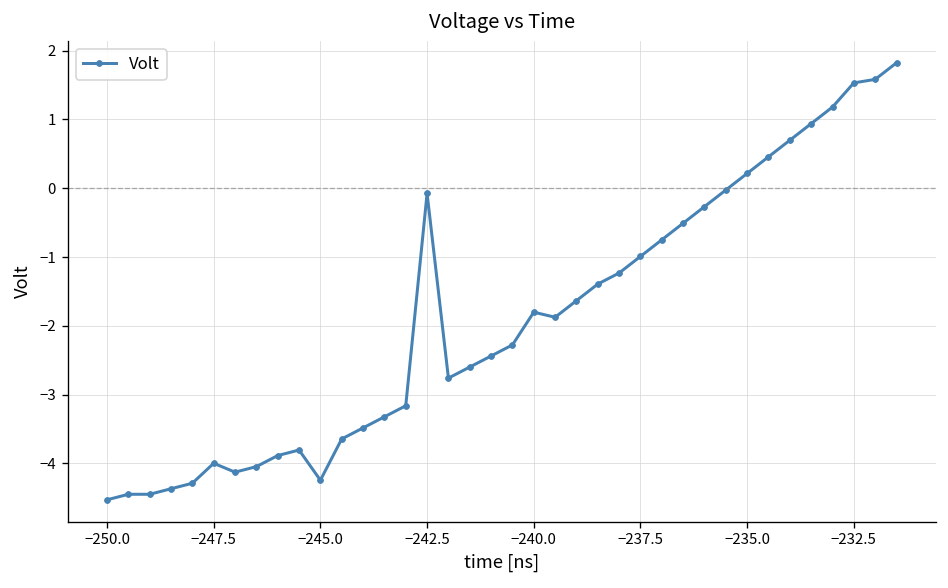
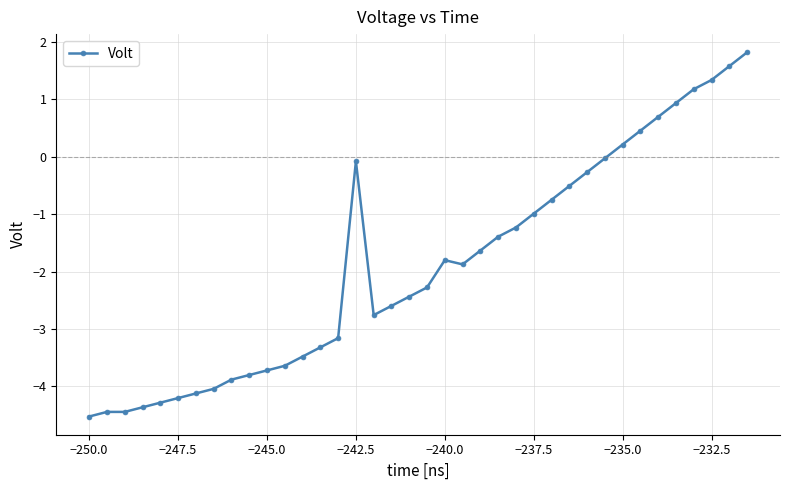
  {
    "−250.0": -4.5,
-   "−247.5": -4.0,
-   "−245.0": -4.2,
+   "−247.5": -4.2,
+   "−245.0": -3.7,
    "−242.5": -0.1,
    "−240.0": -1.8,
    "−237.5": -1.0,
    "−235.0": 0.2,
-   "−232.5": 1.5
+   "−232.5": 1.3
  }
